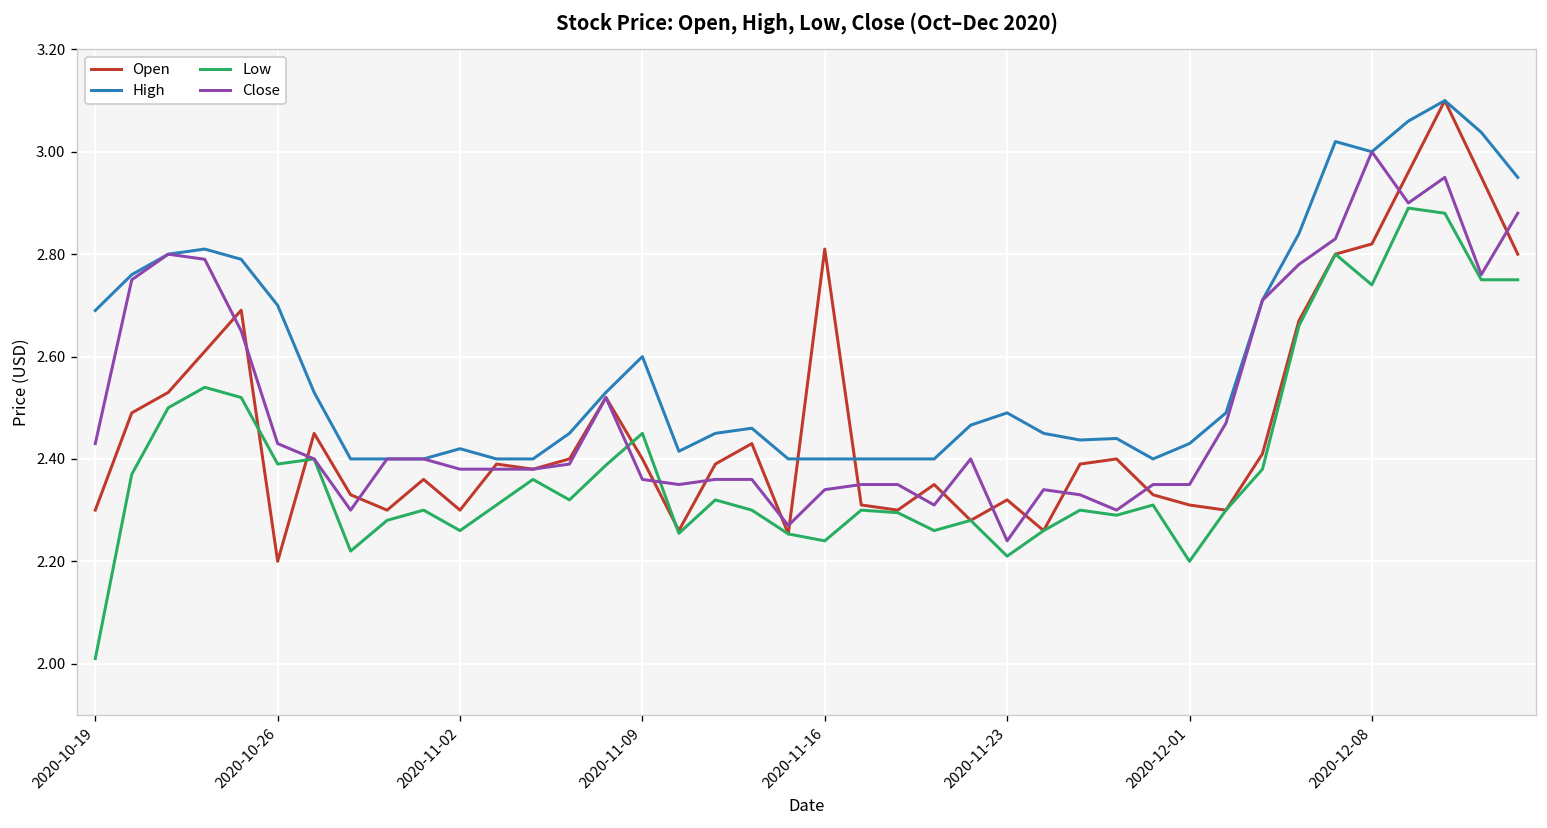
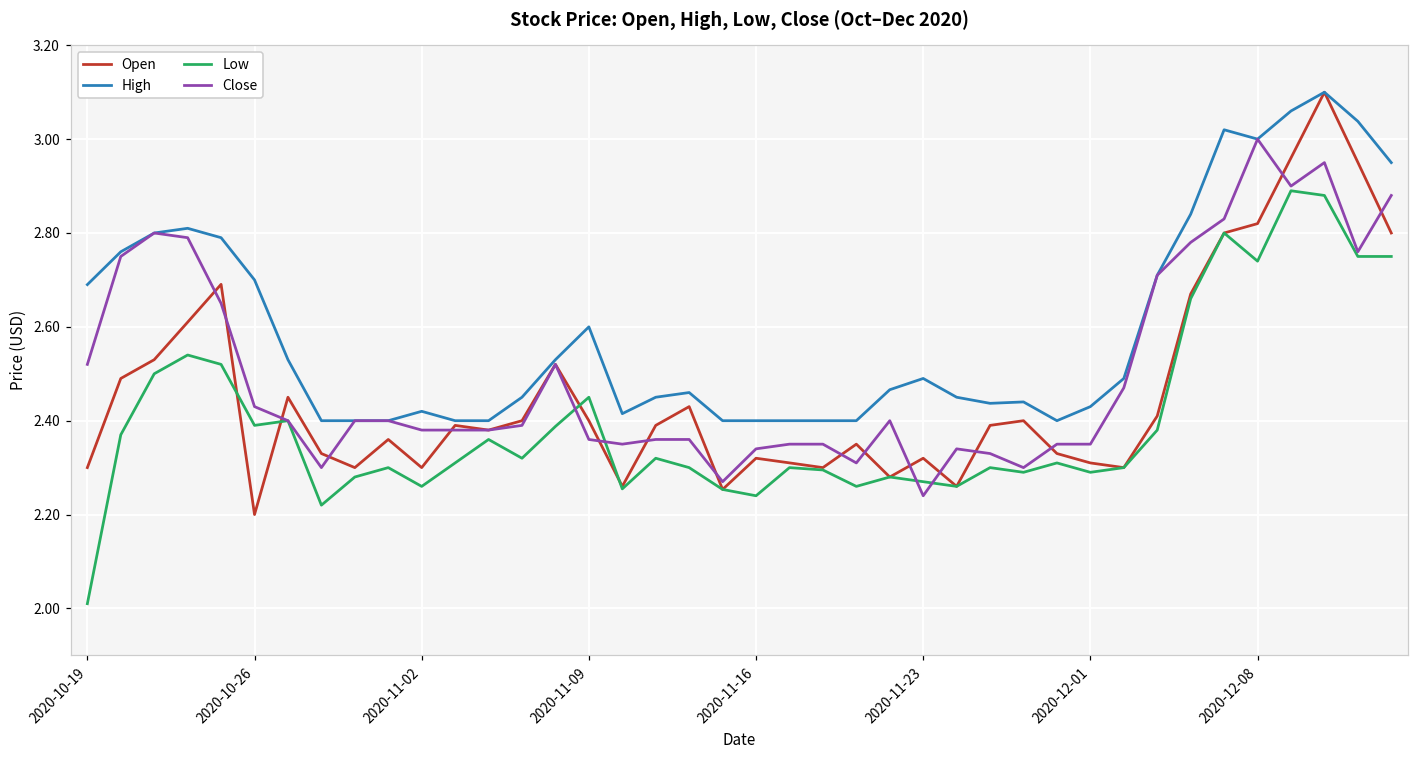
  {
    "Open": {
      "2020-10-19": 2.30,
      "2020-10-26": 2.20,
      "2020-11-02": 2.30,
      "2020-11-09": 2.40,
-     "2020-11-16": 2.81,
+     "2020-11-16": 2.32,
      "2020-11-23": 2.32,
      "2020-12-01": 2.31,
      "2020-12-08": 2.82
    },
    "High": {
      "2020-10-19": 2.69,
      "2020-10-26": 2.70,
      "2020-11-02": 2.42,
      "2020-11-09": 2.60,
      "2020-11-16": 2.40,
      "2020-11-23": 2.49,
      "2020-12-01": 2.43
    },
    "Low": {
      "2020-10-19": 2.01,
      "2020-10-26": 2.39,
      "2020-11-02": 2.26,
      "2020-11-09": 2.45,
      "2020-11-16": 2.24,
-     "2020-11-23": 2.21,
-     "2020-12-01": 2.20,
+     "2020-11-23": 2.27,
+     "2020-12-01": 2.29,
      "2020-12-08": 2.74
    },
    "Close": {
-     "2020-10-19": 2.43,
+     "2020-10-19": 2.52,
      "2020-10-26": 2.43,
      "2020-11-02": 2.38,
      "2020-11-09": 2.36,
      "2020-11-16": 2.34,
      "2020-11-23": 2.24,
      "2020-12-01": 2.35
    }
  }
